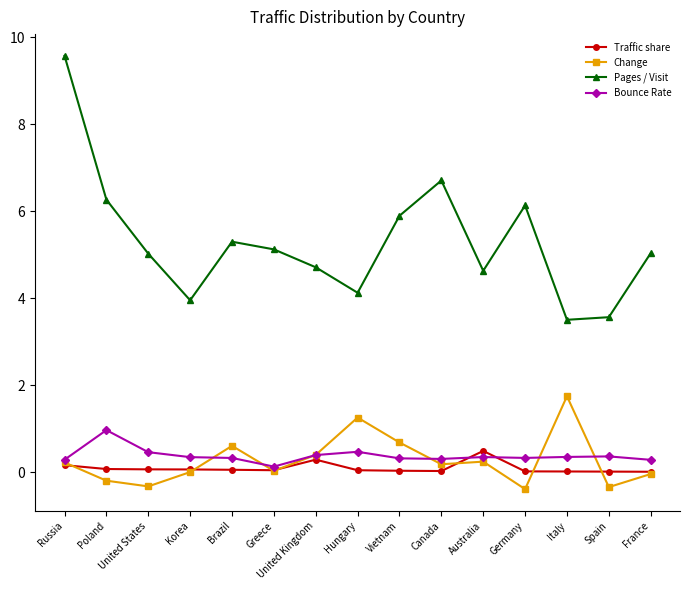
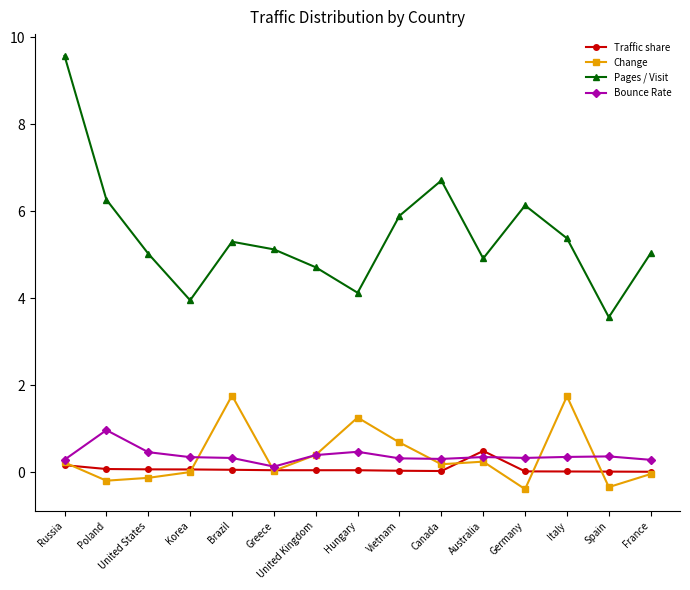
  {
    "Traffic share": {
      "Russia": 0.2,
      "Poland": 0.1,
      "United States": 0.1,
      "Korea": 0.1,
      "Brazil": 0.1,
-     "United Kingdom": 0.3,
+     "United Kingdom": 0.1,
      "Hungary": 0.1,
      "Vietnam": 0.0,
      "Canada": 0.0,
      "Australia": 0.5,
      "Germany": 0.0,
      "Italy": 0.0,
      "Spain": 0.0
    },
    "Change": {
      "Russia": 0.2,
      "Poland": -0.2,
-     "United States": -0.3,
+     "United States": -0.1,
      "Korea": 0.0,
-     "Brazil": 0.6,
+     "Brazil": 1.8,
      "Hungary": 1.3,
      "Vietnam": 0.7,
      "Canada": 0.2,
      "Australia": 0.2,
      "Germany": -0.4,
      "Italy": 1.7,
      "Spain": -0.3
    },
    "Pages / Visit": {
      "Russia": 9.6,
      "Poland": 6.3,
      "United States": 5.0,
      "Korea": 4.0,
      "Brazil": 5.3,
      "Greece": 5.1,
      "United Kingdom": 4.7,
      "Hungary": 4.1,
      "Vietnam": 5.9,
      "Canada": 6.7,
-     "Australia": 4.6,
+     "Australia": 4.9,
      "Germany": 6.1,
-     "Italy": 3.5,
+     "Italy": 5.4,
      "Spain": 3.6,
      "France": 5.0
    },
    "Bounce Rate": {
      "Russia": 0.3,
      "Poland": 1.0,
      "United States": 0.5,
      "Korea": 0.4,
      "Brazil": 0.3,
      "Greece": 0.1,
      "Hungary": 0.5,
      "Vietnam": 0.3,
      "Canada": 0.3,
      "Australia": 0.4,
      "Germany": 0.3,
      "Italy": 0.4,
      "Spain": 0.4,
      "France": 0.3
    }
  }
